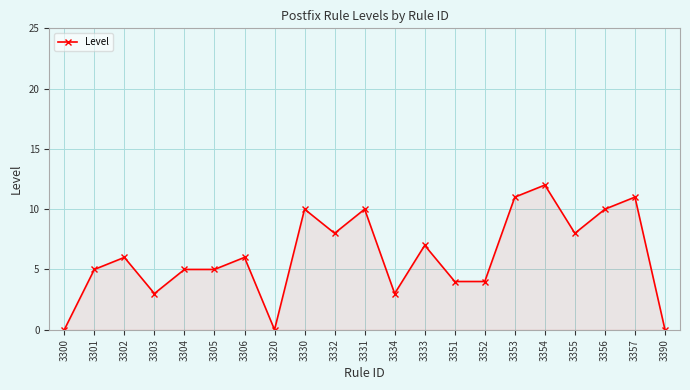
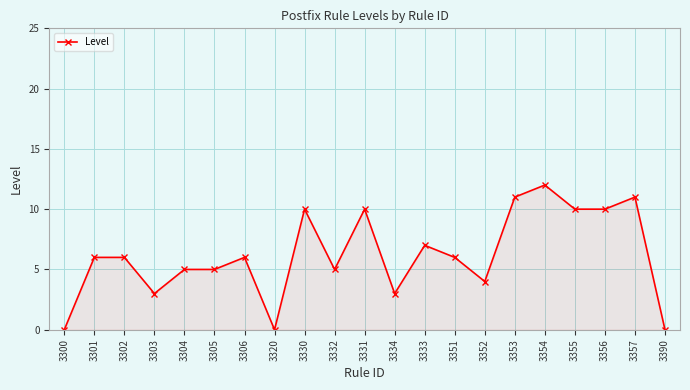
  {
    "3300": 0,
-   "3301": 5,
+   "3301": 6,
    "3302": 6,
    "3303": 3,
    "3304": 5,
    "3305": 5,
    "3306": 6,
    "3320": 0,
    "3330": 10,
-   "3332": 8,
+   "3332": 5,
    "3331": 10,
    "3334": 3,
    "3333": 7,
-   "3351": 4,
+   "3351": 6,
    "3352": 4,
    "3353": 11,
    "3354": 12,
-   "3355": 8,
+   "3355": 10,
    "3356": 10,
    "3357": 11,
    "3390": 0
  }
